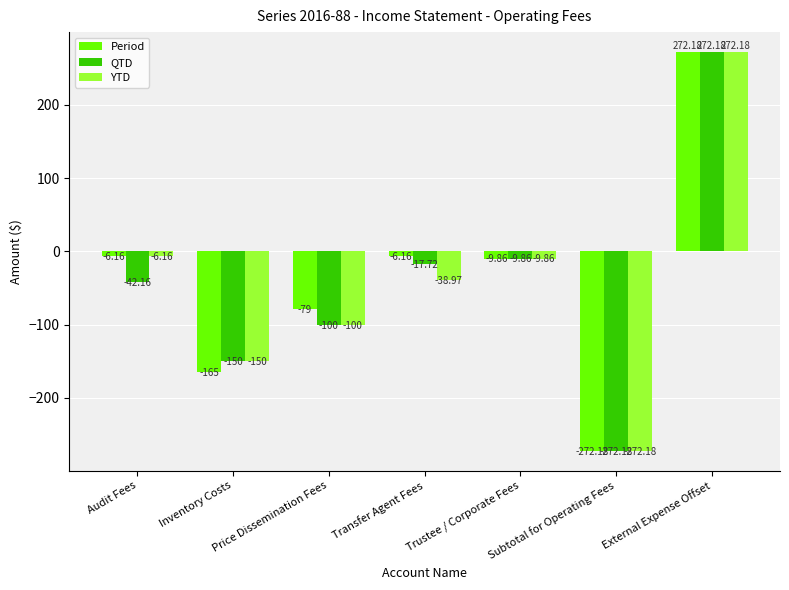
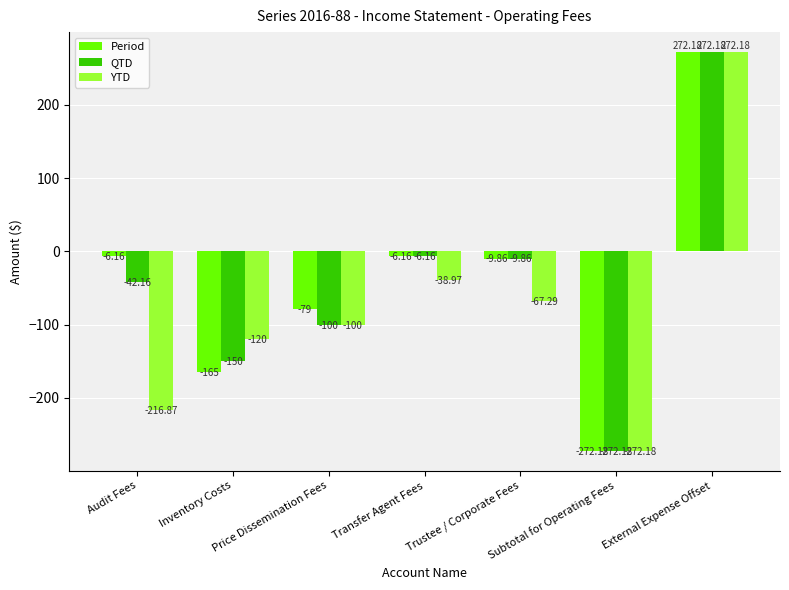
  {
    "Period": {
      "Audit Fees": -6.16,
      "Inventory Costs": -165,
      "Price Dissemination Fees": -79,
      "Transfer Agent Fees": -6.16,
      "Trustee / Corporate Fees": -9.86
    },
    "QTD": {
      "Audit Fees": -42.16,
      "Inventory Costs": -150,
      "Price Dissemination Fees": -100,
-     "Transfer Agent Fees": -17.72,
+     "Transfer Agent Fees": -6.16,
      "Trustee / Corporate Fees": -9.86
    },
    "YTD": {
-     "Audit Fees": -6.16,
-     "Inventory Costs": -150,
+     "Audit Fees": -216.87,
+     "Inventory Costs": -120,
      "Price Dissemination Fees": -100,
      "Transfer Agent Fees": -38.97,
-     "Trustee / Corporate Fees": -9.86
+     "Trustee / Corporate Fees": -67.29
    }
  }
